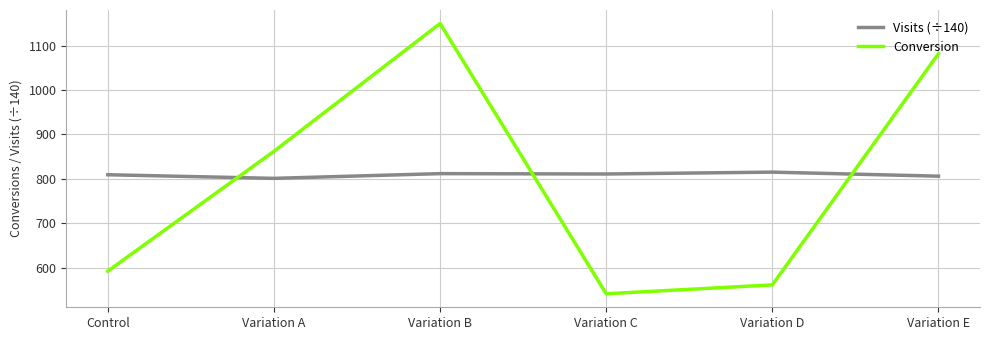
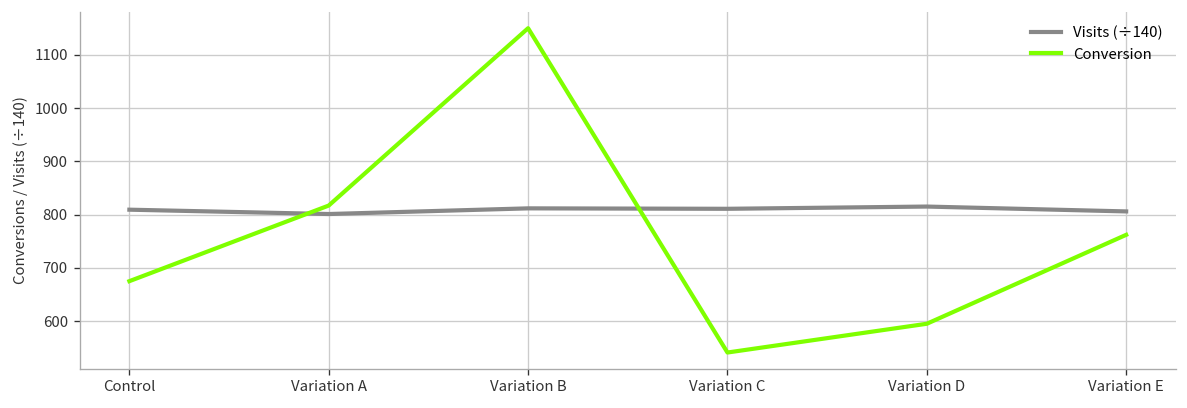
  {
    "Visits (÷140)": {
      "Control": 810,
      "Variation A": 800,
      "Variation B": 810,
      "Variation C": 810,
      "Variation D": 820,
      "Variation E": 810
    },
    "Conversion": {
-     "Control": 590,
-     "Variation A": 860,
+     "Control": 680,
+     "Variation A": 820,
      "Variation B": 1150,
      "Variation C": 540,
-     "Variation D": 560,
-     "Variation E": 1080
+     "Variation D": 600,
+     "Variation E": 760
    }
  }
